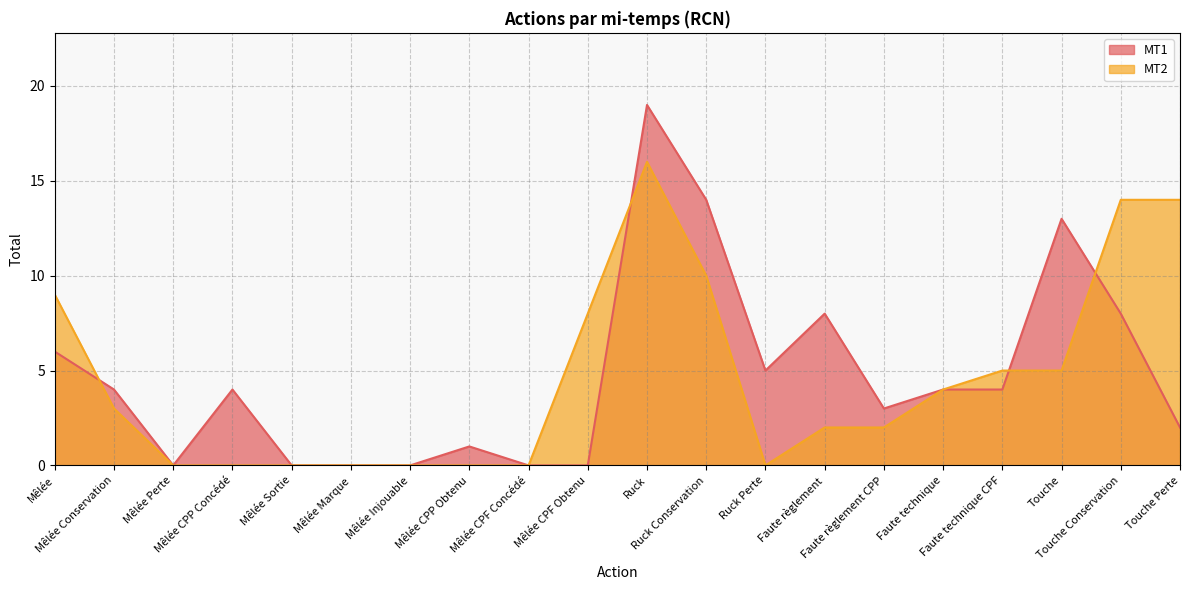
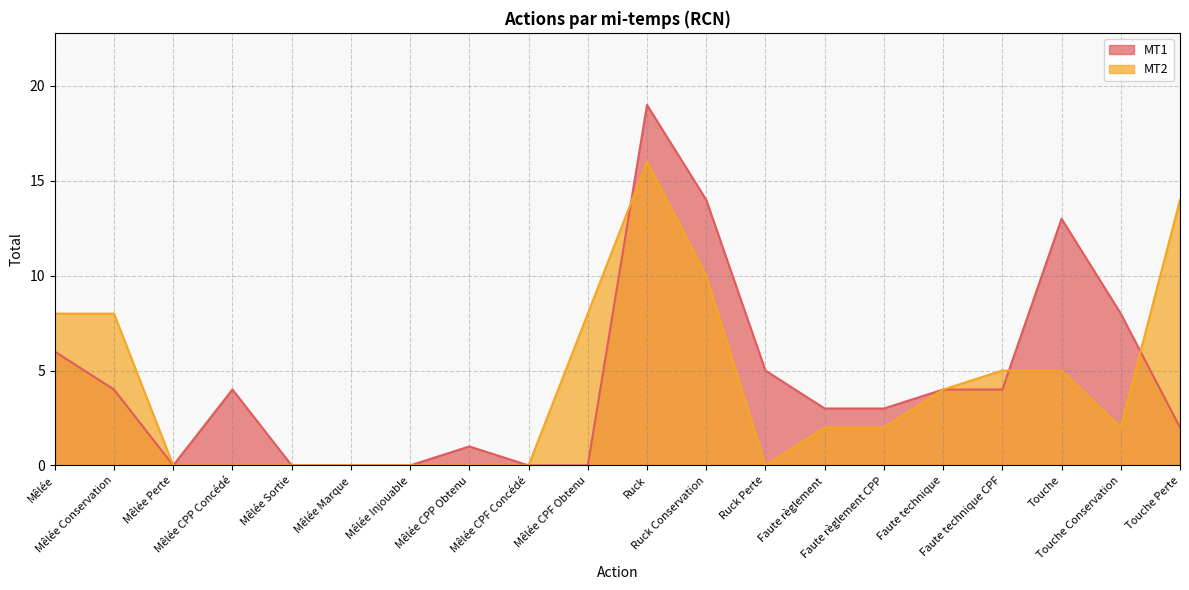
  {
    "MT1": {
      "Mêlée": 6,
      "Mêlée Conservation": 4,
      "Mêlée CPP Concédé": 4,
      "Mêlée CPP Obtenu": 1,
      "Mêlée CPF Obtenu": 0,
      "Ruck": 19,
      "Ruck Conservation": 14,
      "Ruck Perte": 5,
-     "Faute règlement": 8,
+     "Faute règlement": 3,
      "Faute règlement CPP": 3,
      "Faute technique CPF": 4,
      "Touche": 13,
      "Touche Conservation": 8,
      "Touche Perte": 2
    },
    "MT2": {
-     "Mêlée": 9,
-     "Mêlée Conservation": 3,
+     "Mêlée": 8,
+     "Mêlée Conservation": 8,
      "Mêlée CPP Concédé": 0,
      "Mêlée CPP Obtenu": 0,
      "Mêlée CPF Obtenu": 8,
      "Ruck": 16,
      "Ruck Conservation": 10,
      "Ruck Perte": 0,
      "Faute règlement": 2,
      "Faute règlement CPP": 2,
      "Faute technique CPF": 5,
      "Touche": 5,
-     "Touche Conservation": 14,
+     "Touche Conservation": 2,
      "Touche Perte": 14
    }
  }
